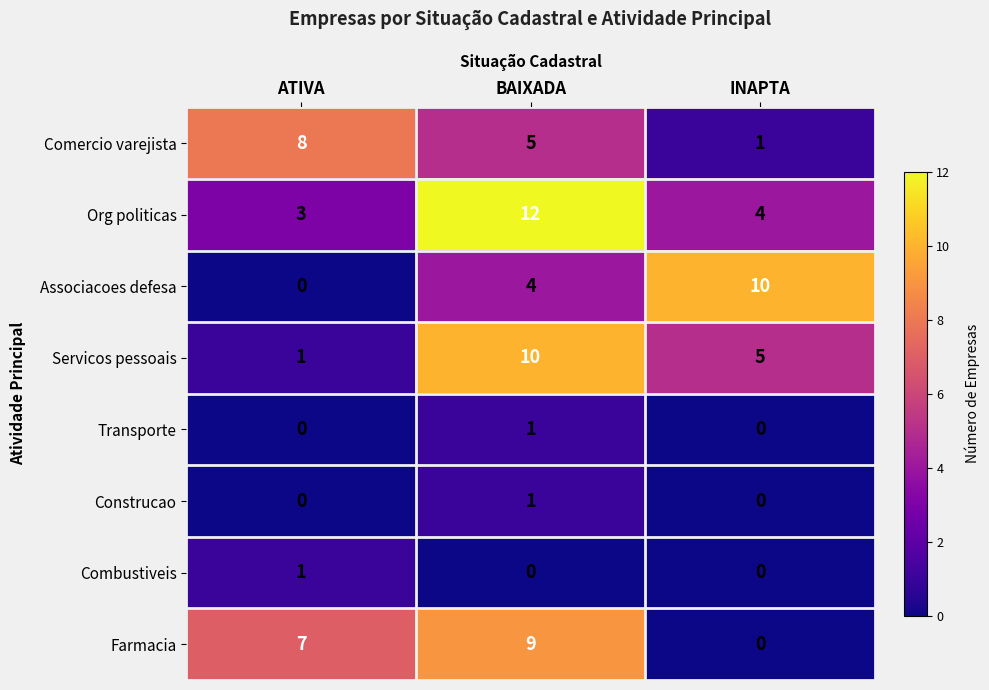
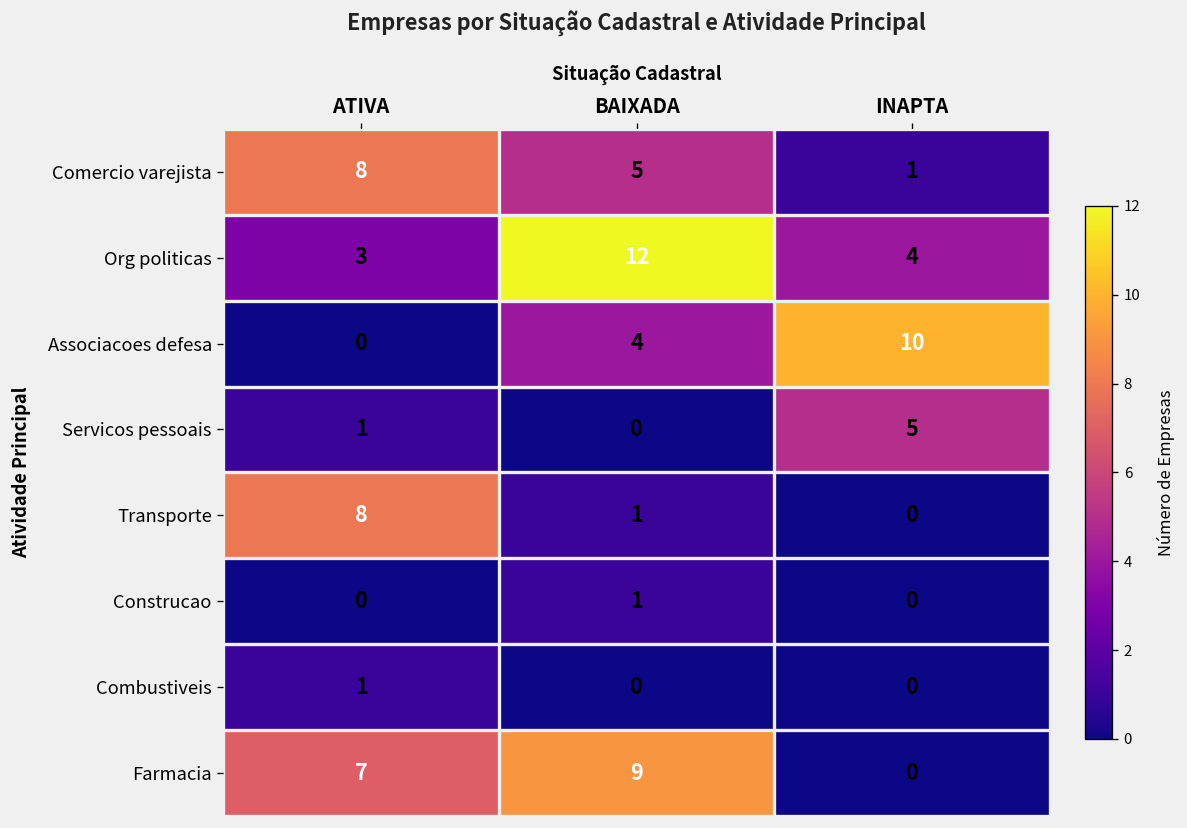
  {
    "Comercio varejista": {
      "ATIVA": 8,
      "BAIXADA": 5,
      "INAPTA": 1
    },
    "Org politicas": {
      "ATIVA": 3,
      "BAIXADA": 12,
      "INAPTA": 4
    },
    "Associacoes defesa": {
      "ATIVA": 0,
      "BAIXADA": 4,
      "INAPTA": 10
    },
    "Servicos pessoais": {
      "ATIVA": 1,
-     "BAIXADA": 10,
+     "BAIXADA": 0,
      "INAPTA": 5
    },
    "Transporte": {
-     "ATIVA": 0,
+     "ATIVA": 8,
      "BAIXADA": 1,
      "INAPTA": 0
    },
    "Construcao": {
      "ATIVA": 0,
      "BAIXADA": 1,
      "INAPTA": 0
    },
    "Combustiveis": {
      "ATIVA": 1,
      "BAIXADA": 0,
      "INAPTA": 0
    },
    "Farmacia": {
      "ATIVA": 7,
      "BAIXADA": 9,
      "INAPTA": 0
    }
  }
